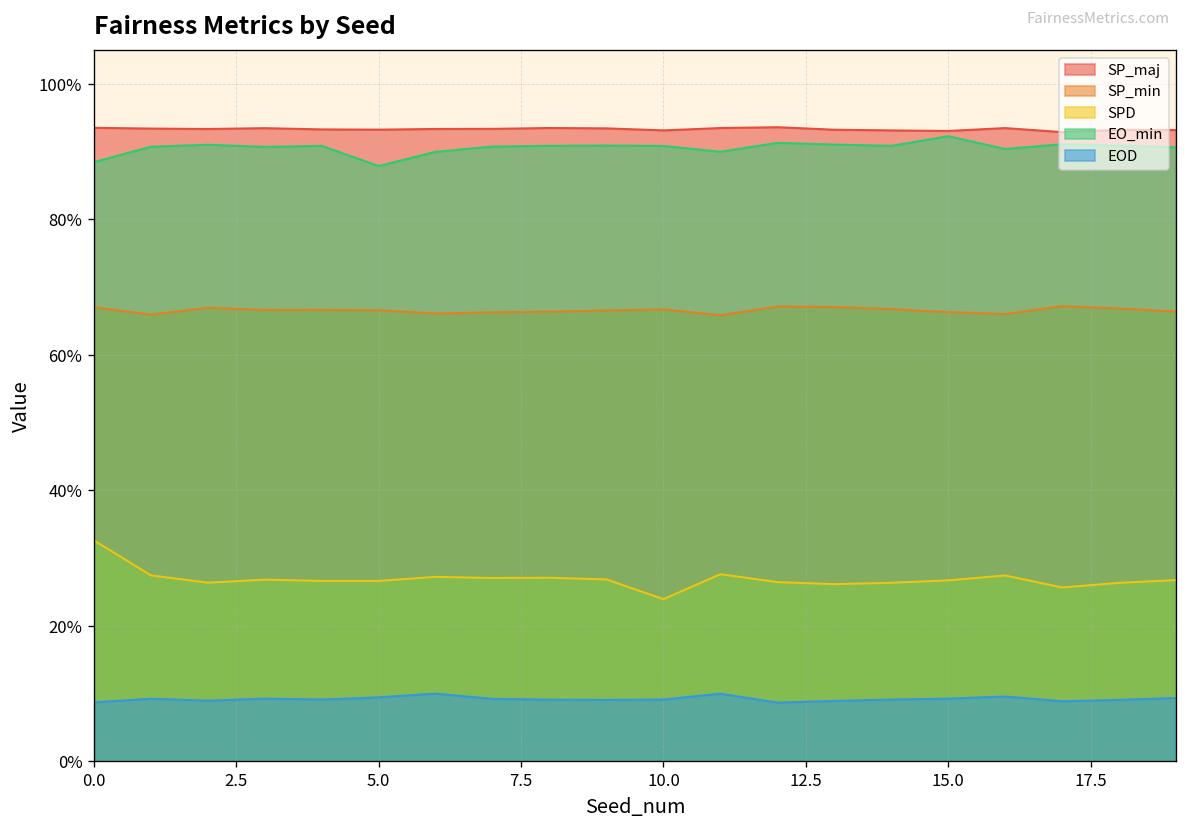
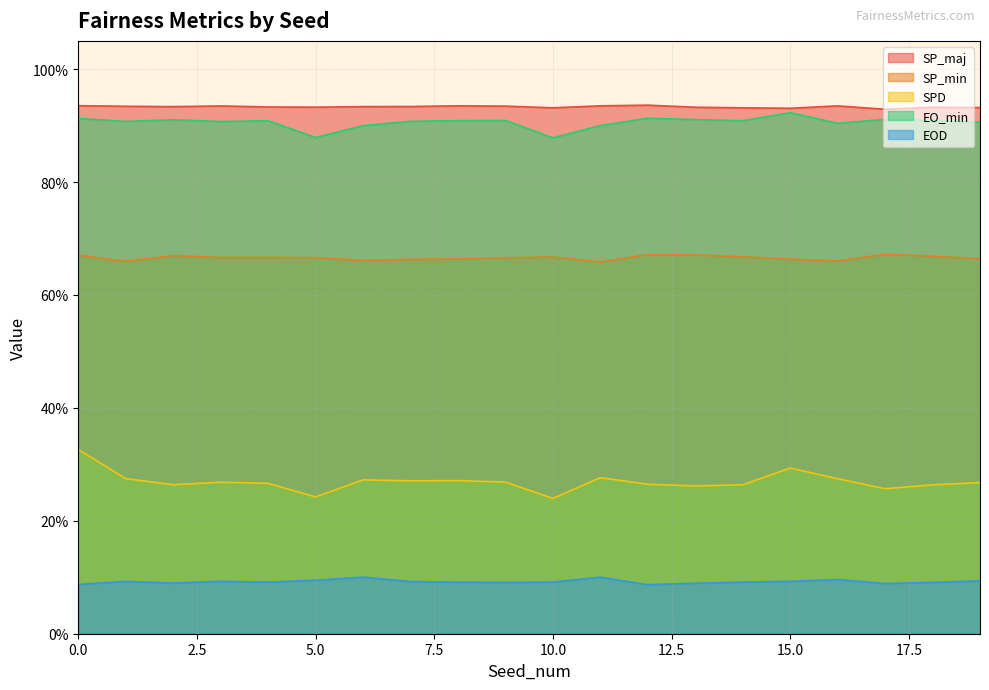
  {
    "SPD": {
      "0.0": "33%",
-     "5.0": "27%",
+     "5.0": "24%",
      "10.0": "24%",
-     "15.0": "27%"
+     "15.0": "29%"
    },
    "EO_min": {
-     "0.0": "88%",
+     "0.0": "91%",
      "5.0": "88%",
-     "10.0": "91%",
+     "10.0": "88%",
      "15.0": "92%"
    },
    "EOD": {
      "0.0": "9%",
      "5.0": "9%",
      "10.0": "9%",
      "15.0": "9%"
    }
  }
